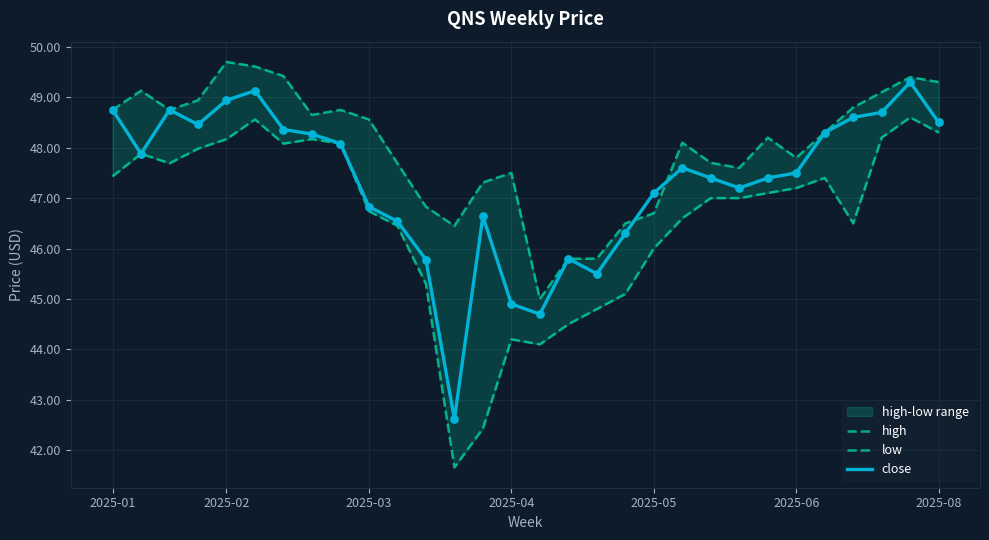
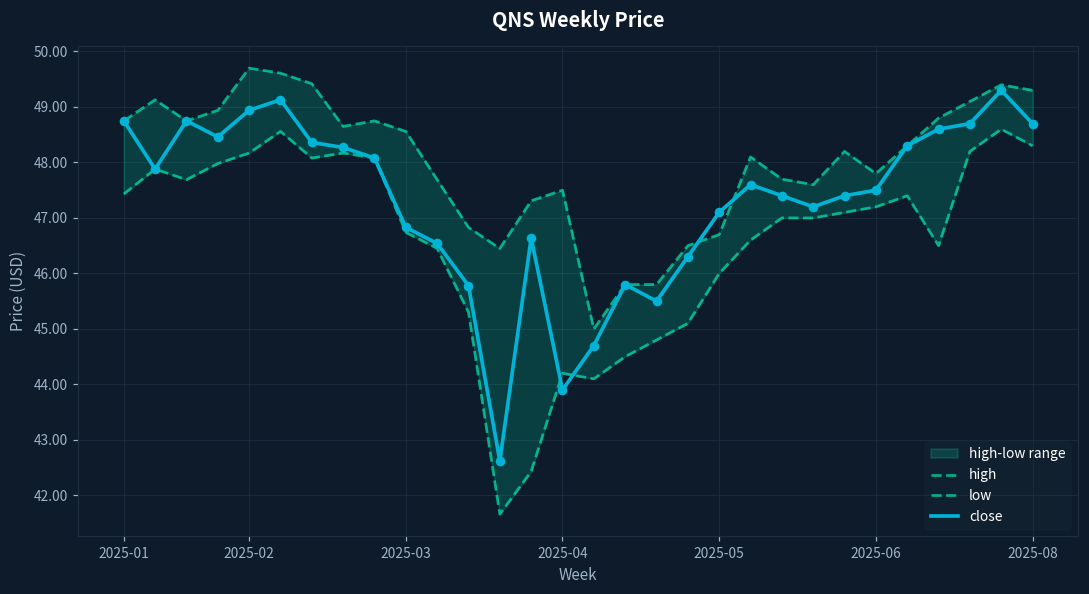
  {
    "close": {
      "2025-02": 48.9,
      "2025-03": 46.8,
-     "2025-04": 44.9,
+     "2025-04": 43.9,
      "2025-05": 47.1,
      "2025-06": 47.5,
-     "2025-08": 48.5
+     "2025-08": 48.7
    }
  }
